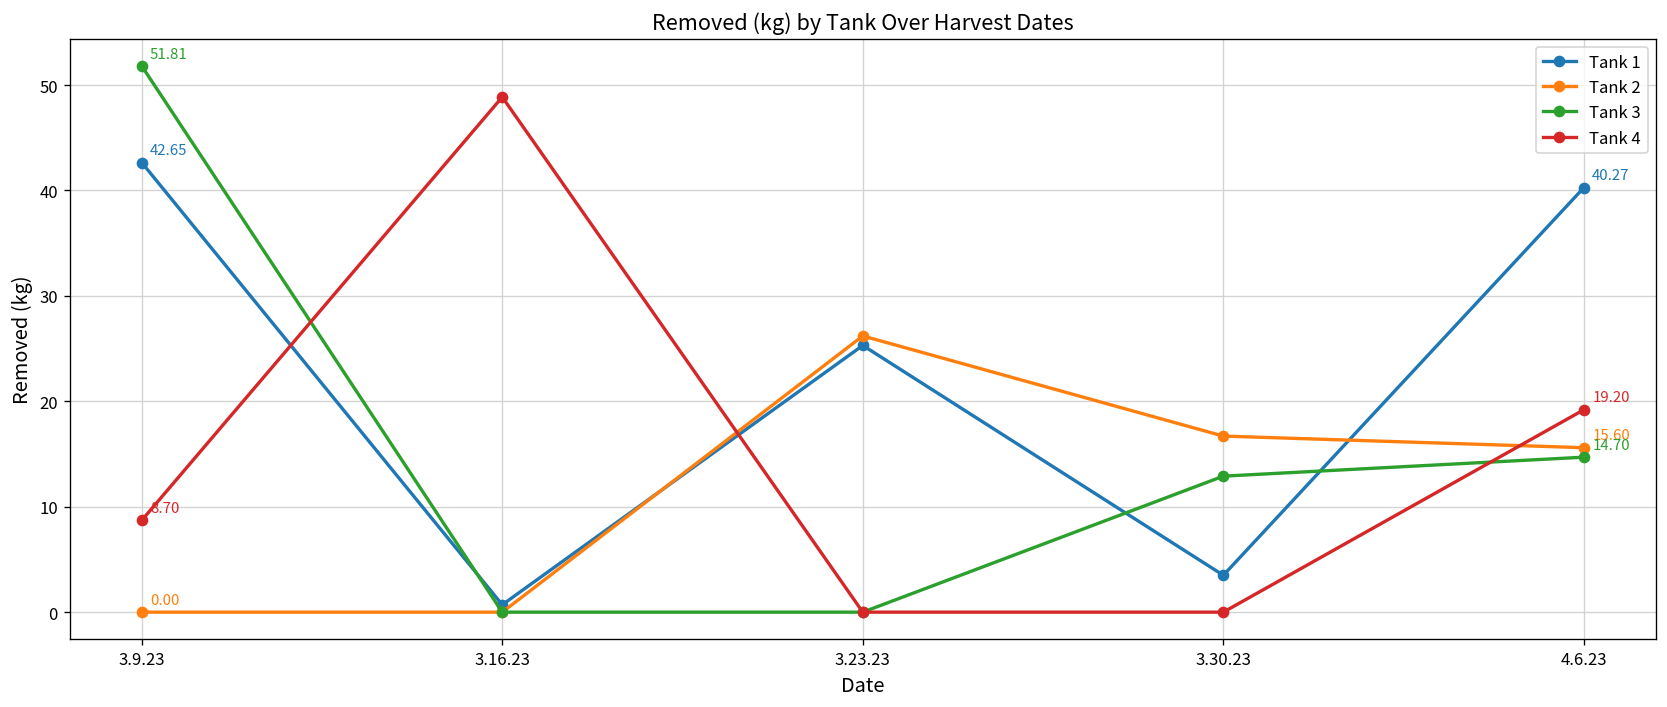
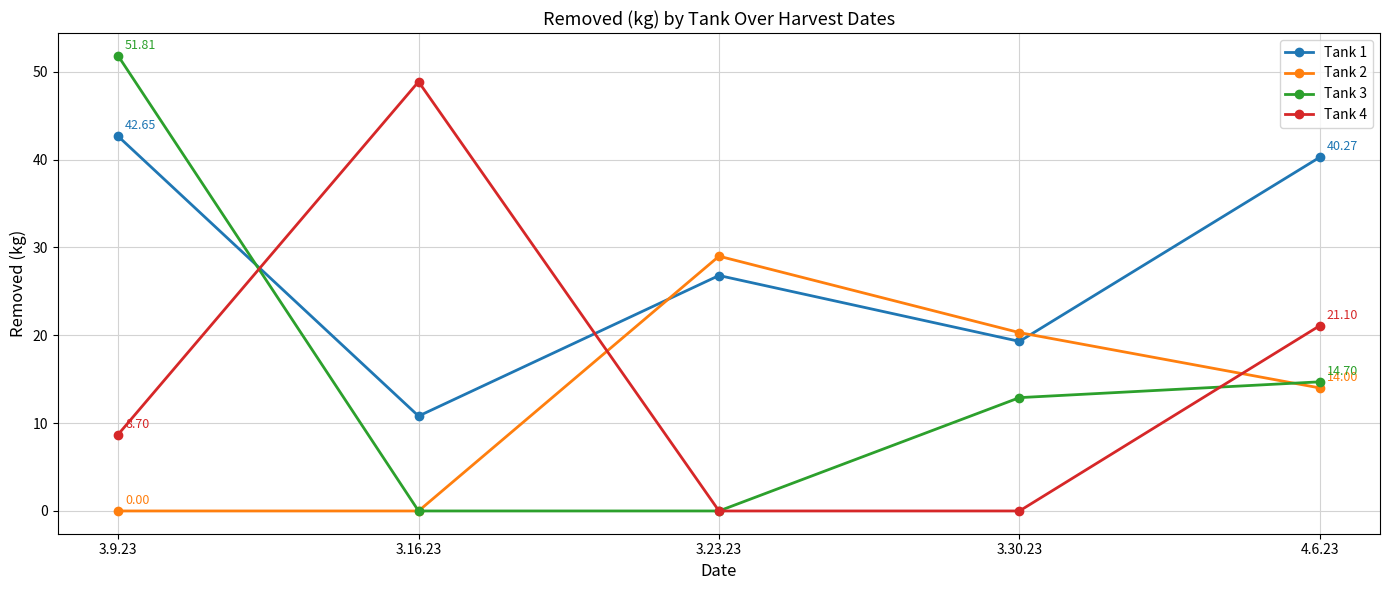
  {
    "Tank 1": {
-     "3.16.23": 1,
-     "3.23.23": 25,
-     "3.30.23": 4
+     "3.16.23": 11,
+     "3.23.23": 27,
+     "3.30.23": 19
    },
    "Tank 2": {
      "3.9.23": 0.00,
-     "3.23.23": 26,
-     "3.30.23": 17,
-     "4.6.23": 15.60
+     "3.23.23": 29,
+     "3.30.23": 20,
+     "4.6.23": 14.00
    },
    "Tank 3": {
      "3.9.23": 51.81
    },
    "Tank 4": {
      "3.9.23": 8.70,
-     "4.6.23": 19.20
+     "4.6.23": 21.10
    }
  }
